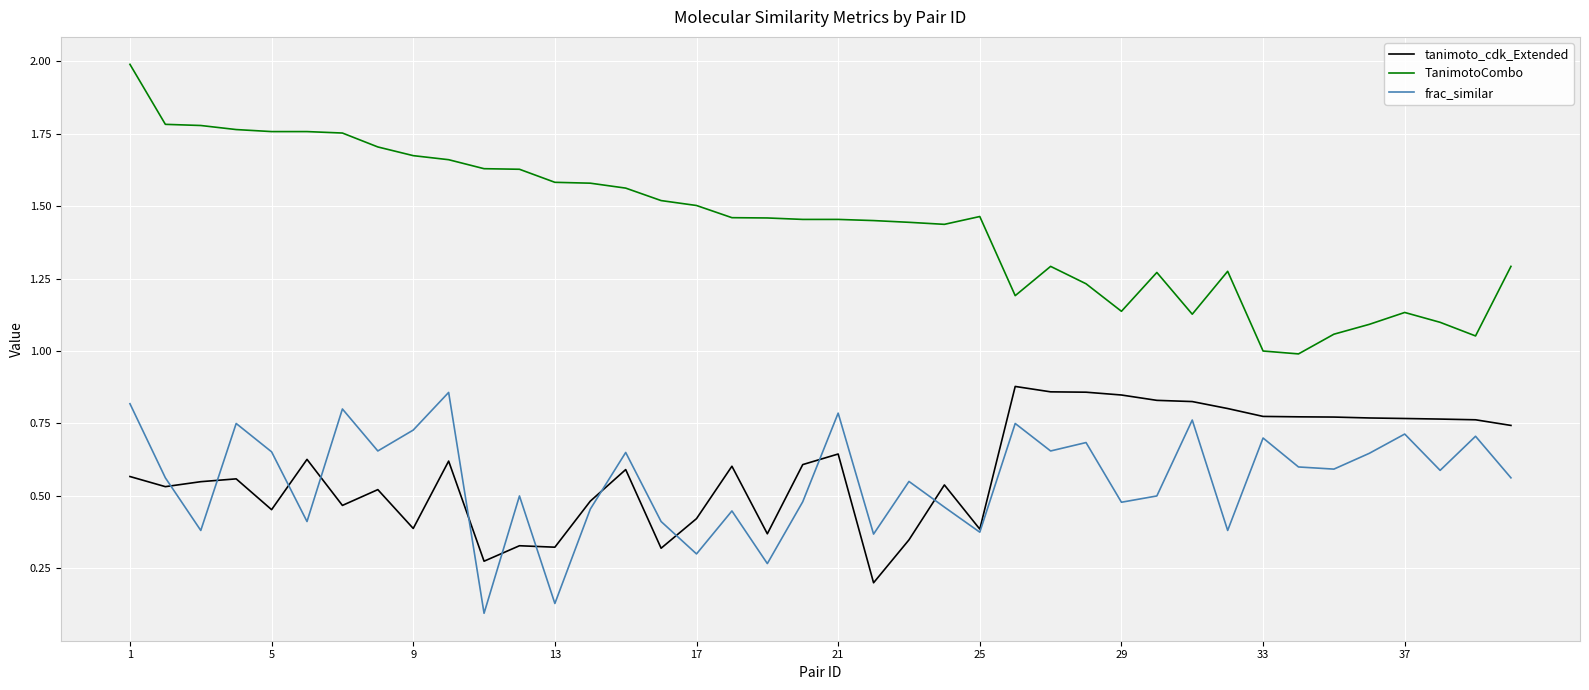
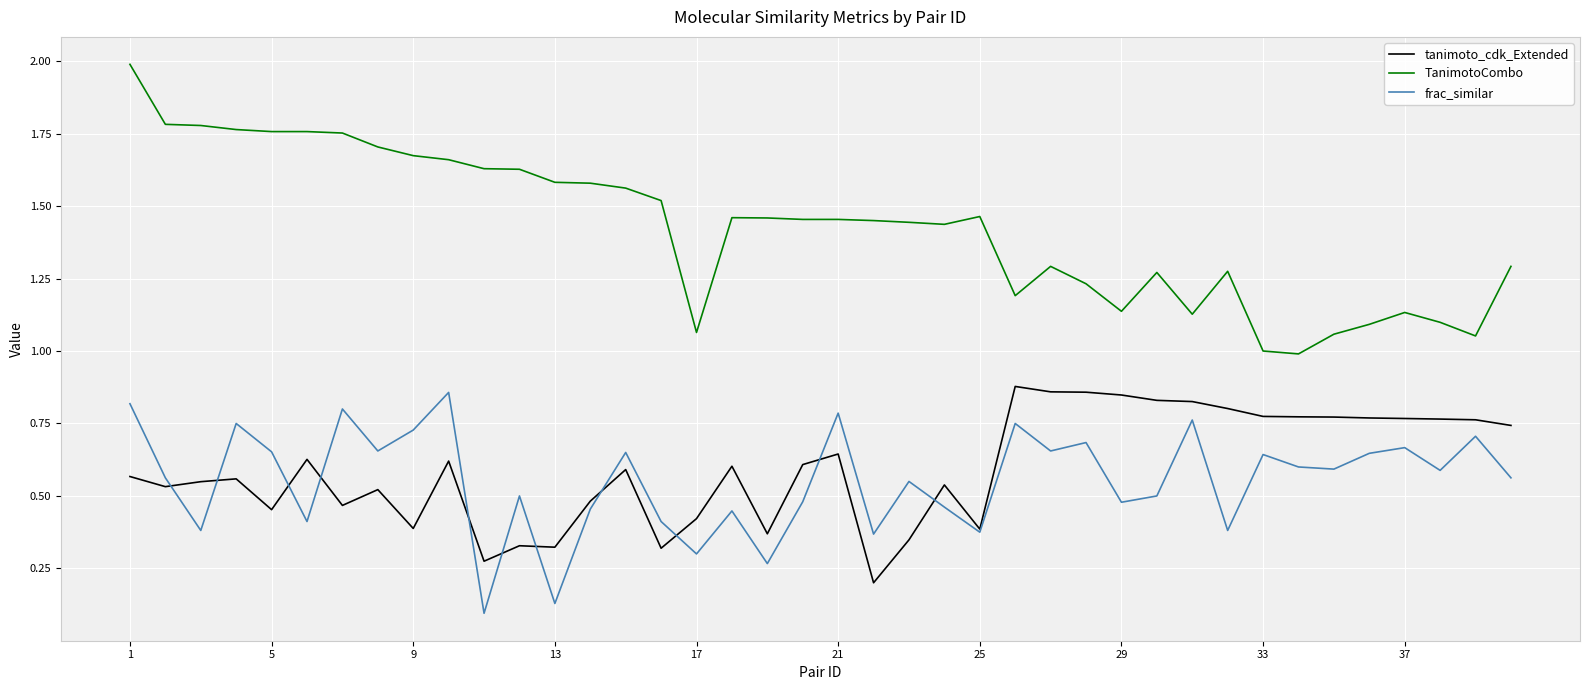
  {
    "tanimoto_cdk_Extended": {
      "1": 0.57,
      "5": 0.45,
      "9": 0.39,
      "13": 0.32,
      "17": 0.42,
      "21": 0.64,
      "25": 0.39,
      "29": 0.85,
      "33": 0.77,
      "37": 0.77
    },
    "TanimotoCombo": {
      "1": 1.99,
      "5": 1.76,
      "9": 1.67,
      "13": 1.58,
-     "17": 1.50,
+     "17": 1.06,
      "21": 1.45,
      "25": 1.46,
      "29": 1.14,
      "33": 1.00,
      "37": 1.13
    },
    "frac_similar": {
      "1": 0.82,
      "5": 0.65,
      "9": 0.73,
      "13": 0.13,
      "17": 0.30,
      "21": 0.79,
      "25": 0.38,
      "29": 0.48,
-     "33": 0.70,
-     "37": 0.71
+     "33": 0.64,
+     "37": 0.67
    }
  }
